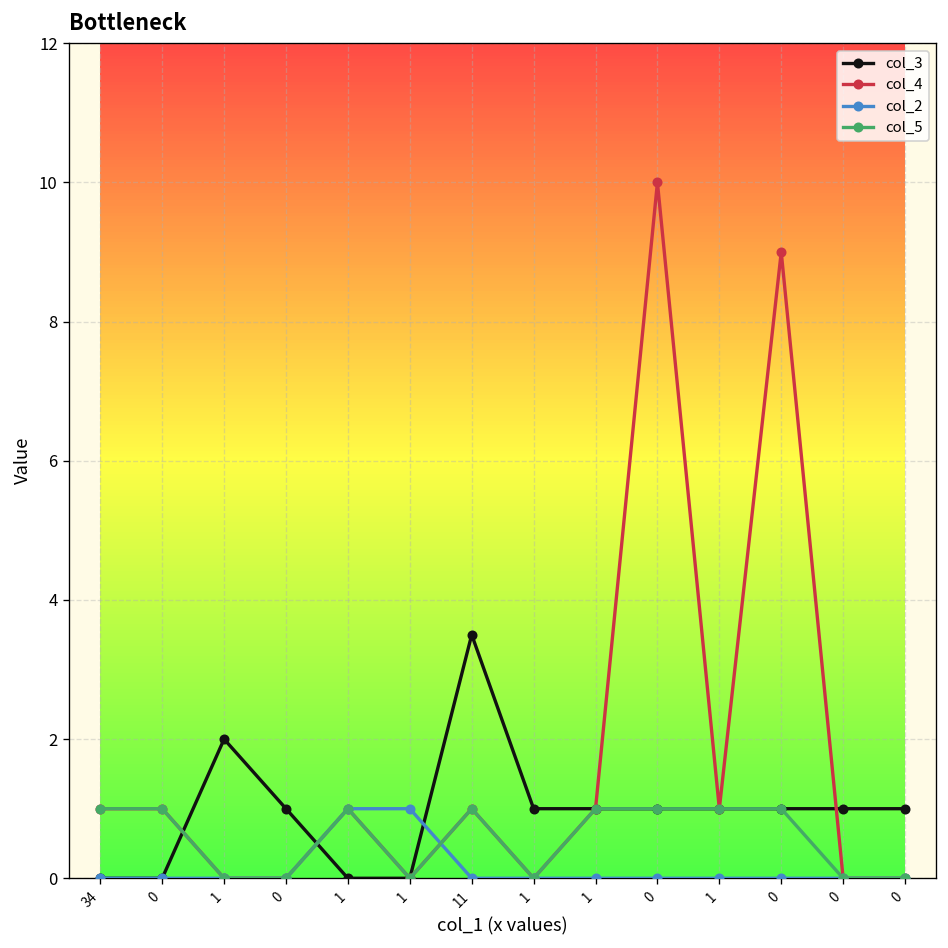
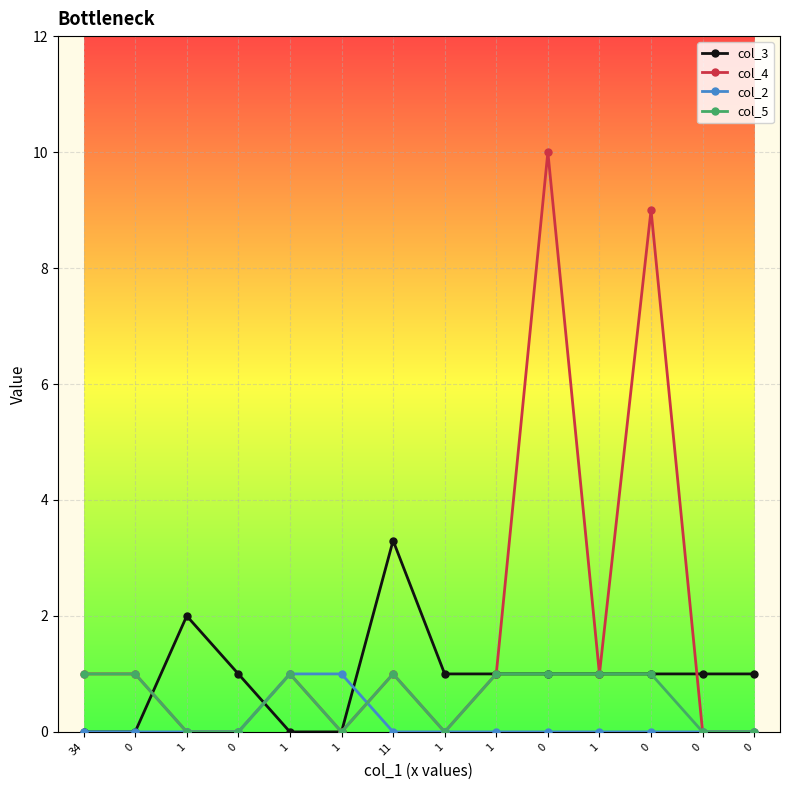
  {
    "col_3": {
-     "11": 3.5
+     "11": 3.3
    },
    "col_2": {
      "11": 0.0
    }
  }
